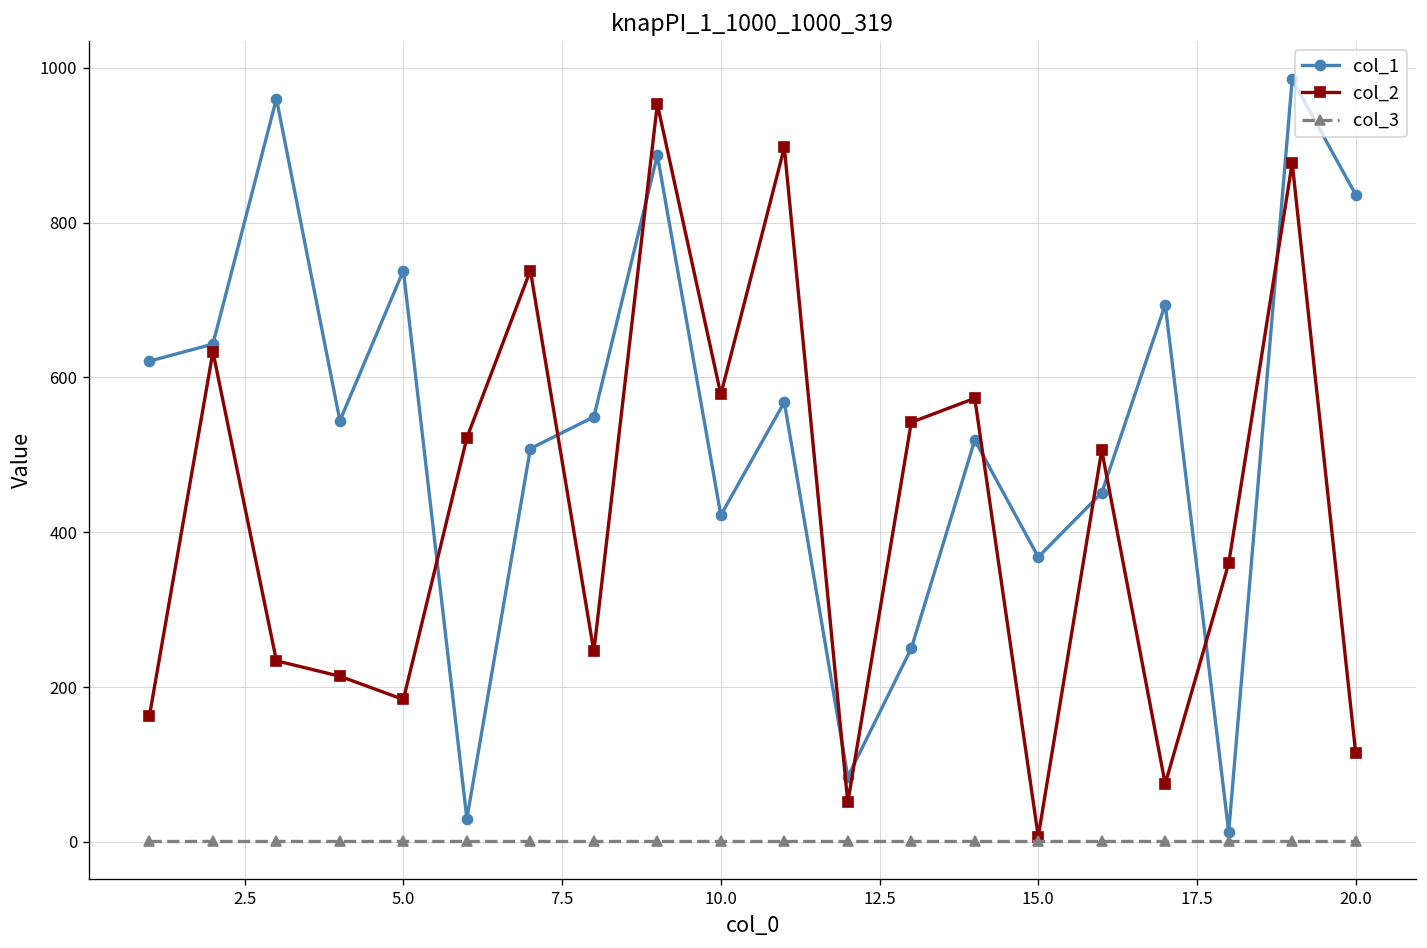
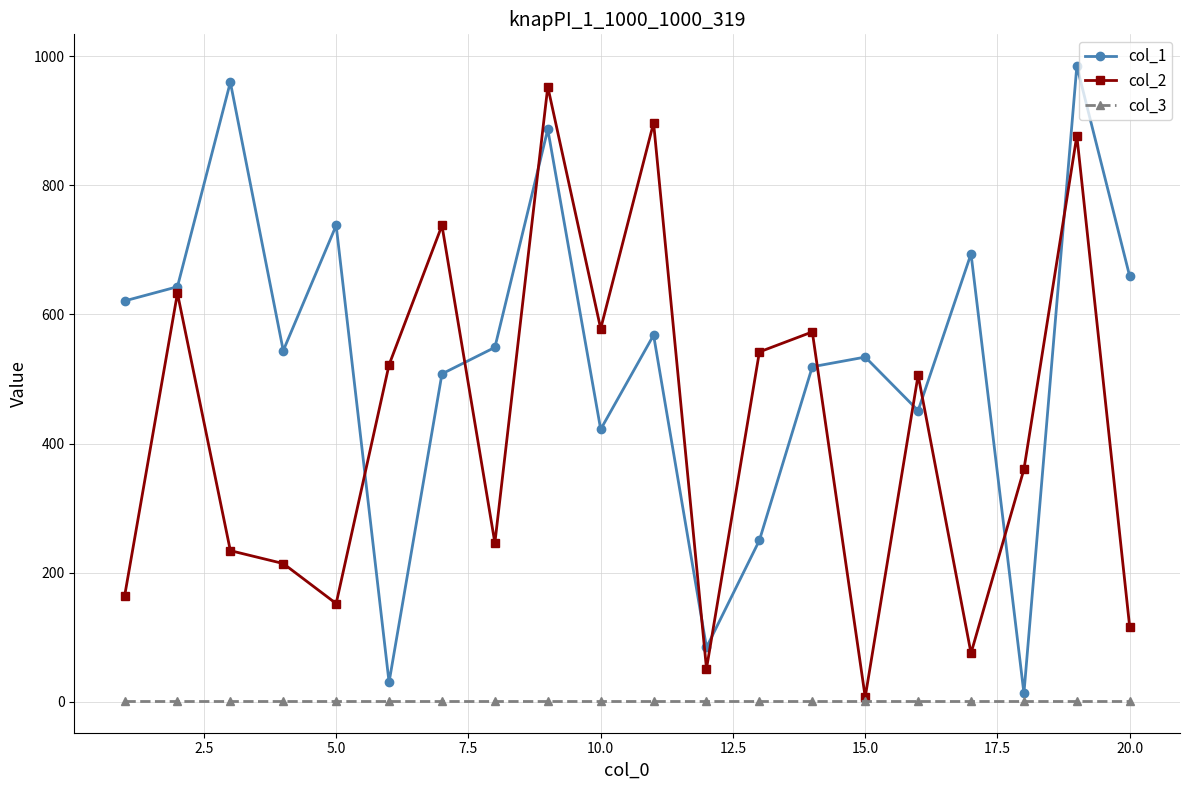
  {
    "col_1": {
      "5.0": 740,
      "10.0": 420,
-     "15.0": 370,
-     "20.0": 840
+     "15.0": 530,
+     "20.0": 660
    },
    "col_2": {
-     "5.0": 180,
+     "5.0": 150,
      "10.0": 580,
      "15.0": 10,
      "20.0": 120
    },
    "col_3": {
      "5.0": 0,
      "10.0": 0,
      "15.0": 0,
      "20.0": 0
    }
  }
